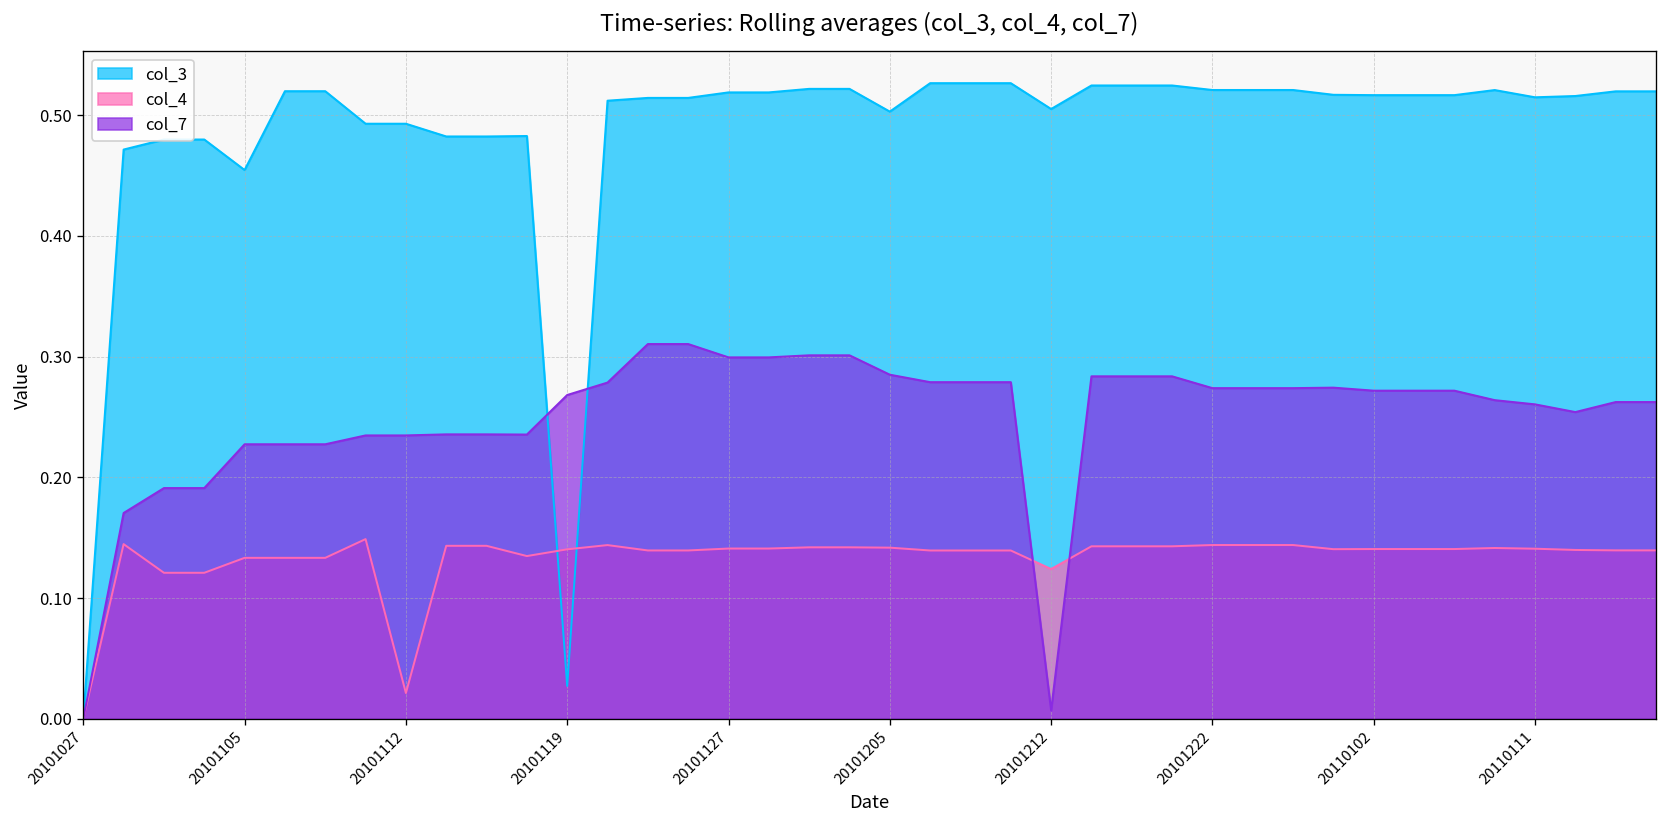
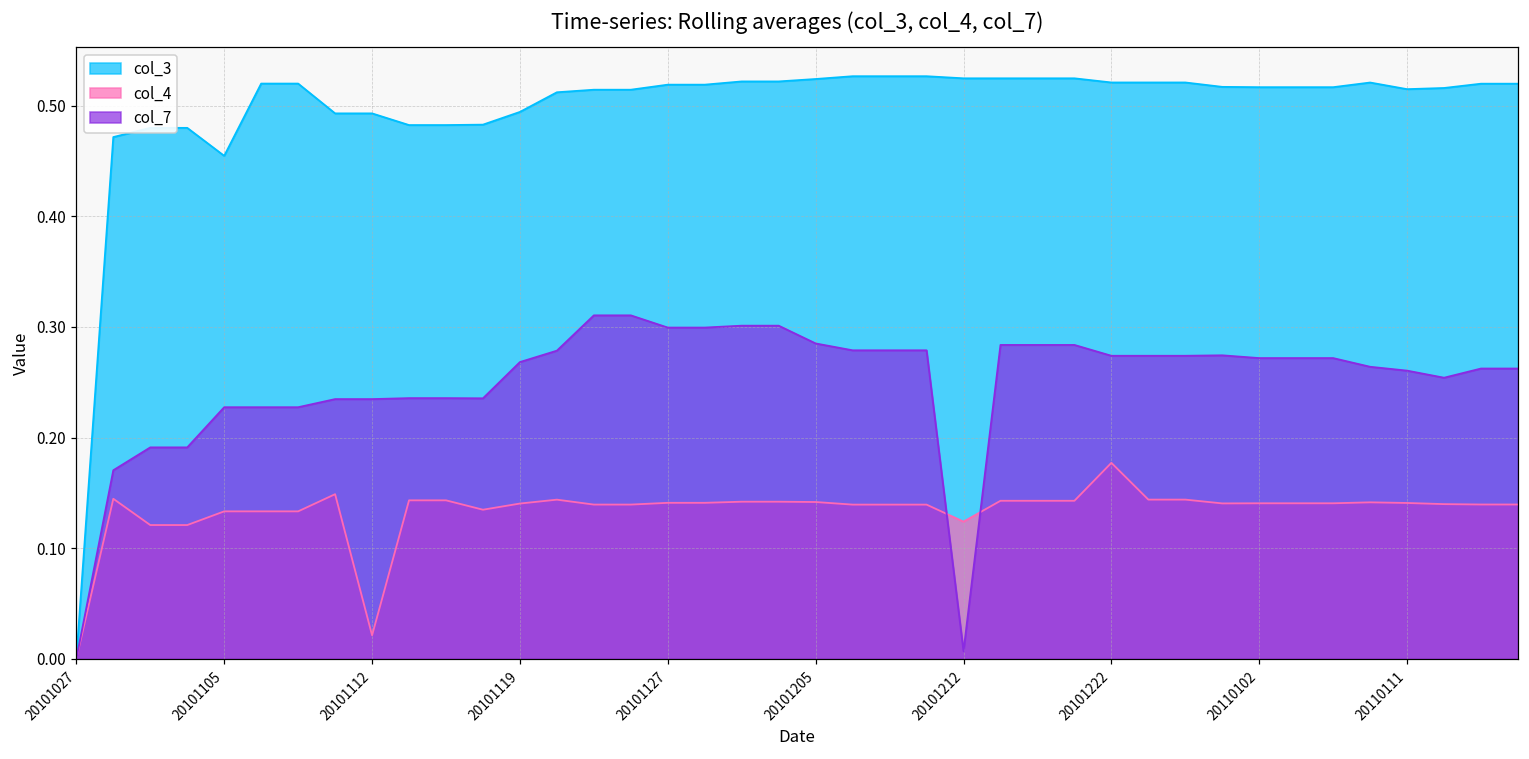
  {
    "col_3": {
      "20101105": 0.455,
      "20101112": 0.493,
-     "20101119": 0.027,
+     "20101119": 0.494,
      "20101127": 0.519,
-     "20101205": 0.503,
-     "20101212": 0.505,
+     "20101205": 0.524,
+     "20101212": 0.525,
      "20101222": 0.521,
      "20110102": 0.517,
      "20110111": 0.515
    },
    "col_4": {
      "20101105": 0.133,
      "20101112": 0.021,
      "20101119": 0.140,
      "20101127": 0.141,
      "20101205": 0.142,
      "20101212": 0.124,
-     "20101222": 0.144,
+     "20101222": 0.177,
      "20110102": 0.141,
      "20110111": 0.141
    },
    "col_7": {
      "20101105": 0.227,
      "20101112": 0.235,
      "20101119": 0.268,
      "20101127": 0.299,
      "20101205": 0.285,
      "20101212": 0.007,
      "20101222": 0.274,
      "20110102": 0.272,
      "20110111": 0.260
    }
  }
